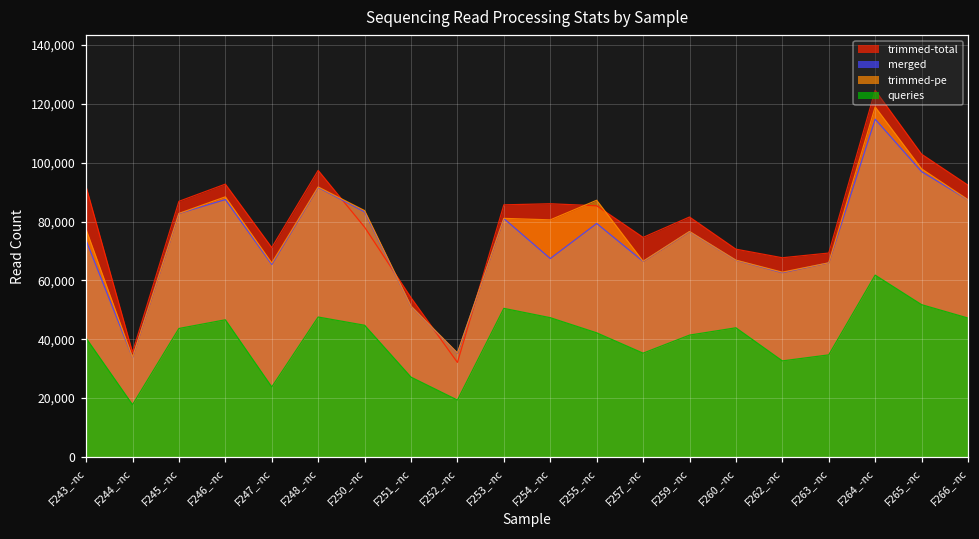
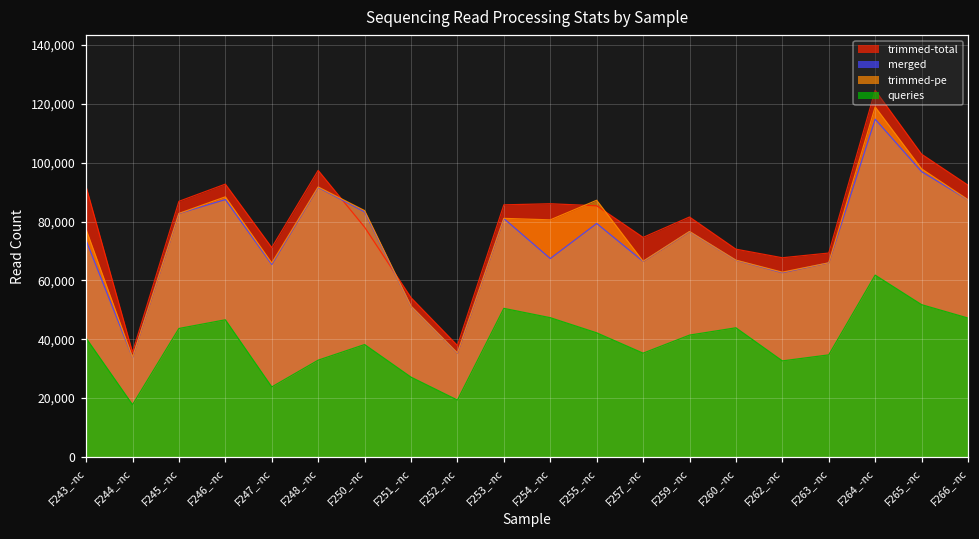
  {
    "trimmed-total": {
      "F243_-nc": "92,000",
      "F244_-nc": "36,000",
      "F245_-nc": "87,000",
      "F246_-nc": "93,000",
      "F247_-nc": "71,000",
      "F248_-nc": "97,000",
      "F250_-nc": "78,000",
      "F251_-nc": "54,000",
-     "F252_-nc": "32,000",
+     "F252_-nc": "38,000",
      "F253_-nc": "86,000",
      "F254_-nc": "86,000",
      "F255_-nc": "85,000",
      "F257_-nc": "75,000",
      "F259_-nc": "82,000",
      "F260_-nc": "71,000",
      "F262_-nc": "68,000",
      "F263_-nc": "69,000",
      "F265_-nc": "103,000",
      "F266_-nc": "92,000"
    },
    "merged": {
      "F243_-nc": "74,000",
      "F254_-nc": "67,000",
      "F255_-nc": "79,000",
      "F264_-nc": "115,000"
    },
    "trimmed-pe": {
      "F243_-nc": "77,000",
      "F254_-nc": "81,000",
      "F255_-nc": "87,000"
    },
    "queries": {
      "F243_-nc": "40,000",
      "F244_-nc": "18,000",
      "F245_-nc": "44,000",
      "F246_-nc": "47,000",
      "F247_-nc": "24,000",
-     "F248_-nc": "48,000",
-     "F250_-nc": "45,000",
+     "F248_-nc": "33,000",
+     "F250_-nc": "38,000",
      "F251_-nc": "27,000",
      "F252_-nc": "19,000",
      "F253_-nc": "50,000",
      "F254_-nc": "47,000",
      "F255_-nc": "42,000",
      "F257_-nc": "35,000",
      "F259_-nc": "41,000",
      "F260_-nc": "44,000",
      "F262_-nc": "33,000",
      "F263_-nc": "35,000",
      "F264_-nc": "62,000",
      "F265_-nc": "52,000",
      "F266_-nc": "47,000"
    }
  }
